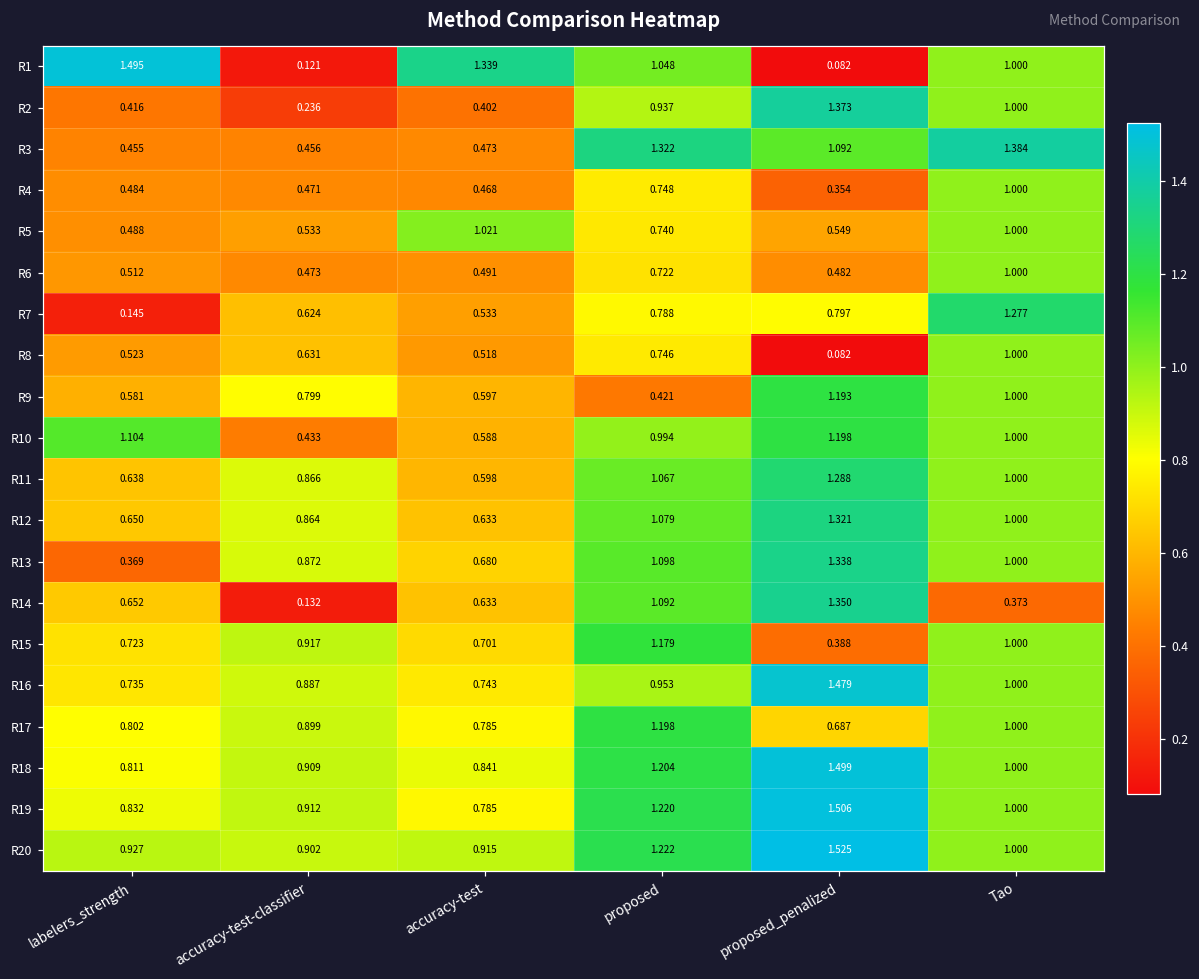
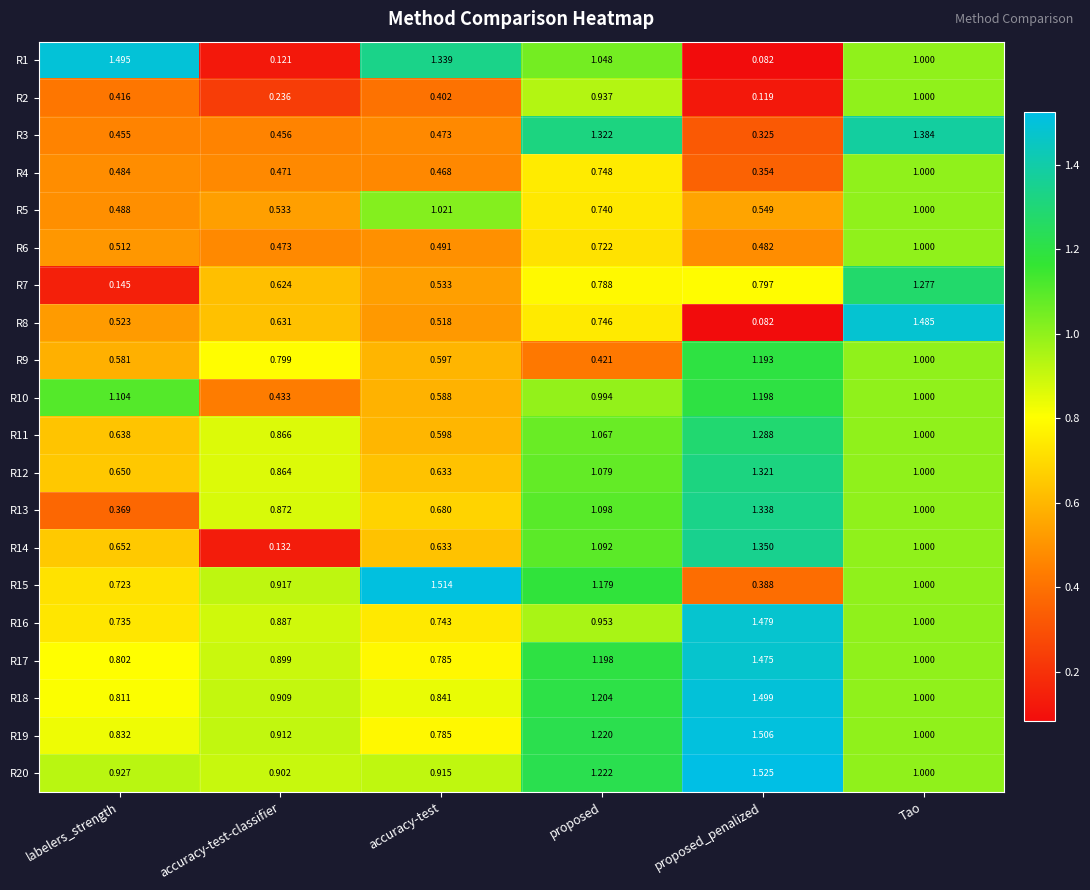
  {
    "R1": {
      "labelers_strength": 1.495,
      "accuracy-test-classifier": 0.121,
      "accuracy-test": 1.339,
      "proposed": 1.048,
      "proposed_penalized": 0.082,
      "Tao": 1.000
    },
    "R2": {
      "labelers_strength": 0.416,
      "accuracy-test-classifier": 0.236,
      "accuracy-test": 0.402,
      "proposed": 0.937,
-     "proposed_penalized": 1.373,
+     "proposed_penalized": 0.119,
      "Tao": 1.000
    },
    "R3": {
      "labelers_strength": 0.455,
      "accuracy-test-classifier": 0.456,
      "accuracy-test": 0.473,
      "proposed": 1.322,
-     "proposed_penalized": 1.092,
+     "proposed_penalized": 0.325,
      "Tao": 1.384
    },
    "R4": {
      "labelers_strength": 0.484,
      "accuracy-test-classifier": 0.471,
      "accuracy-test": 0.468,
      "proposed": 0.748,
      "proposed_penalized": 0.354,
      "Tao": 1.000
    },
    "R5": {
      "labelers_strength": 0.488,
      "accuracy-test-classifier": 0.533,
      "accuracy-test": 1.021,
      "proposed": 0.740,
      "proposed_penalized": 0.549,
      "Tao": 1.000
    },
    "R6": {
      "labelers_strength": 0.512,
      "accuracy-test-classifier": 0.473,
      "accuracy-test": 0.491,
      "proposed": 0.722,
      "proposed_penalized": 0.482,
      "Tao": 1.000
    },
    "R7": {
      "labelers_strength": 0.145,
      "accuracy-test-classifier": 0.624,
      "accuracy-test": 0.533,
      "proposed": 0.788,
      "proposed_penalized": 0.797,
      "Tao": 1.277
    },
    "R8": {
      "labelers_strength": 0.523,
      "accuracy-test-classifier": 0.631,
      "accuracy-test": 0.518,
      "proposed": 0.746,
      "proposed_penalized": 0.082,
-     "Tao": 1.000
+     "Tao": 1.485
    },
    "R9": {
      "labelers_strength": 0.581,
      "accuracy-test-classifier": 0.799,
      "accuracy-test": 0.597,
      "proposed": 0.421,
      "proposed_penalized": 1.193,
      "Tao": 1.000
    },
    "R10": {
      "labelers_strength": 1.104,
      "accuracy-test-classifier": 0.433,
      "accuracy-test": 0.588,
      "proposed": 0.994,
      "proposed_penalized": 1.198,
      "Tao": 1.000
    },
    "R11": {
      "labelers_strength": 0.638,
      "accuracy-test-classifier": 0.866,
      "accuracy-test": 0.598,
      "proposed": 1.067,
      "proposed_penalized": 1.288,
      "Tao": 1.000
    },
    "R12": {
      "labelers_strength": 0.650,
      "accuracy-test-classifier": 0.864,
      "accuracy-test": 0.633,
      "proposed": 1.079,
      "proposed_penalized": 1.321,
      "Tao": 1.000
    },
    "R13": {
      "labelers_strength": 0.369,
      "accuracy-test-classifier": 0.872,
      "accuracy-test": 0.680,
      "proposed": 1.098,
      "proposed_penalized": 1.338,
      "Tao": 1.000
    },
    "R14": {
      "labelers_strength": 0.652,
      "accuracy-test-classifier": 0.132,
      "accuracy-test": 0.633,
      "proposed": 1.092,
      "proposed_penalized": 1.350,
-     "Tao": 0.373
+     "Tao": 1.000
    },
    "R15": {
      "labelers_strength": 0.723,
      "accuracy-test-classifier": 0.917,
-     "accuracy-test": 0.701,
+     "accuracy-test": 1.514,
      "proposed": 1.179,
      "proposed_penalized": 0.388,
      "Tao": 1.000
    },
    "R16": {
      "labelers_strength": 0.735,
      "accuracy-test-classifier": 0.887,
      "accuracy-test": 0.743,
      "proposed": 0.953,
      "proposed_penalized": 1.479,
      "Tao": 1.000
    },
    "R17": {
      "labelers_strength": 0.802,
      "accuracy-test-classifier": 0.899,
      "accuracy-test": 0.785,
      "proposed": 1.198,
-     "proposed_penalized": 0.687,
+     "proposed_penalized": 1.475,
      "Tao": 1.000
    },
    "R18": {
      "labelers_strength": 0.811,
      "accuracy-test-classifier": 0.909,
      "accuracy-test": 0.841,
      "proposed": 1.204,
      "proposed_penalized": 1.499,
      "Tao": 1.000
    },
    "R19": {
      "labelers_strength": 0.832,
      "accuracy-test-classifier": 0.912,
      "accuracy-test": 0.785,
      "proposed": 1.220,
      "proposed_penalized": 1.506,
      "Tao": 1.000
    },
    "R20": {
      "labelers_strength": 0.927,
      "accuracy-test-classifier": 0.902,
      "accuracy-test": 0.915,
      "proposed": 1.222,
      "proposed_penalized": 1.525,
      "Tao": 1.000
    }
  }
